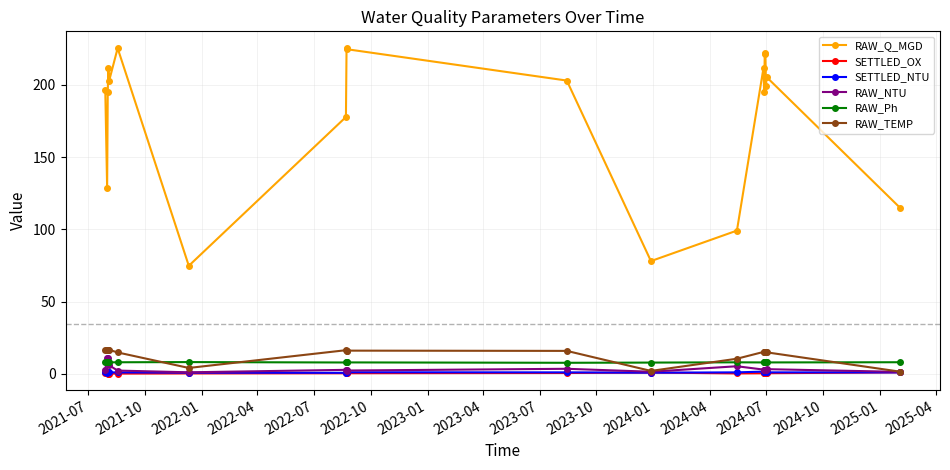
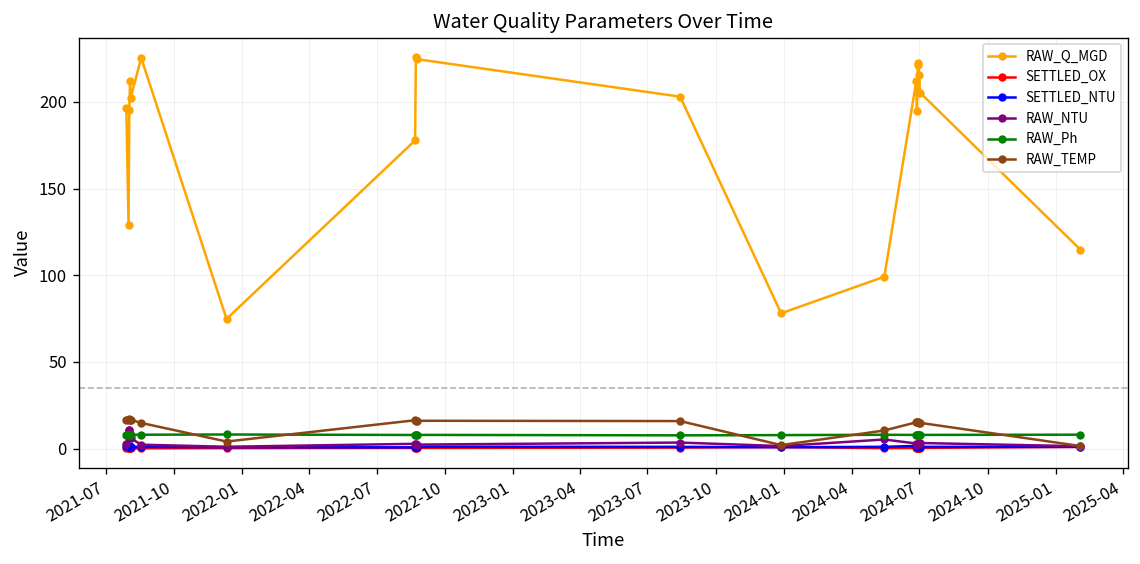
  {
    "RAW_Q_MGD": {
-     "2024-07": 199
+     "2024-07": 215
    },
    "RAW_Ph": {
      "2024-07": 8
    },
    "RAW_TEMP": {
      "2024-07": 15
    }
  }
